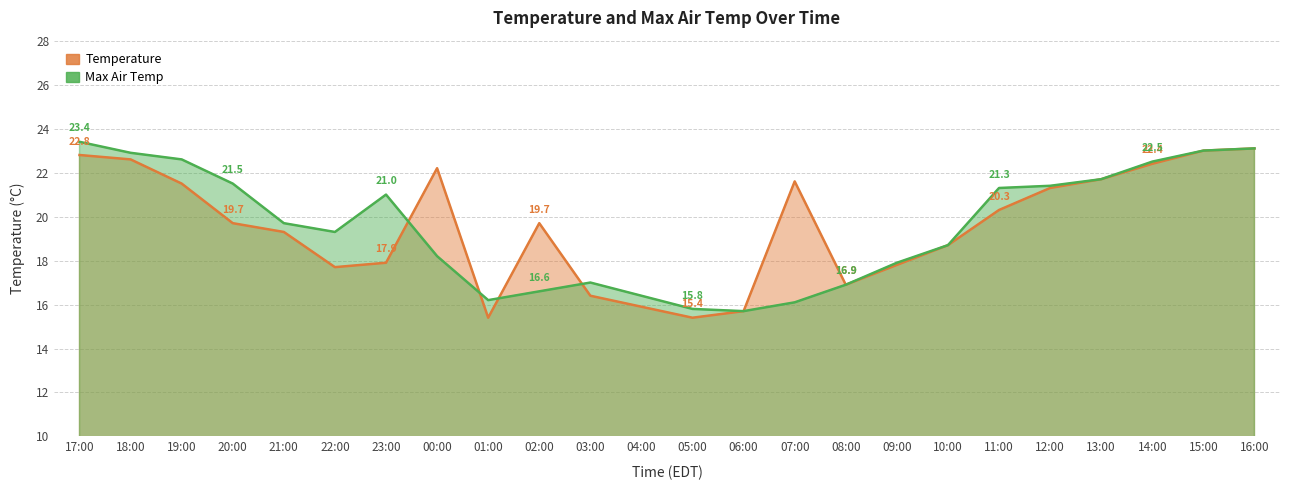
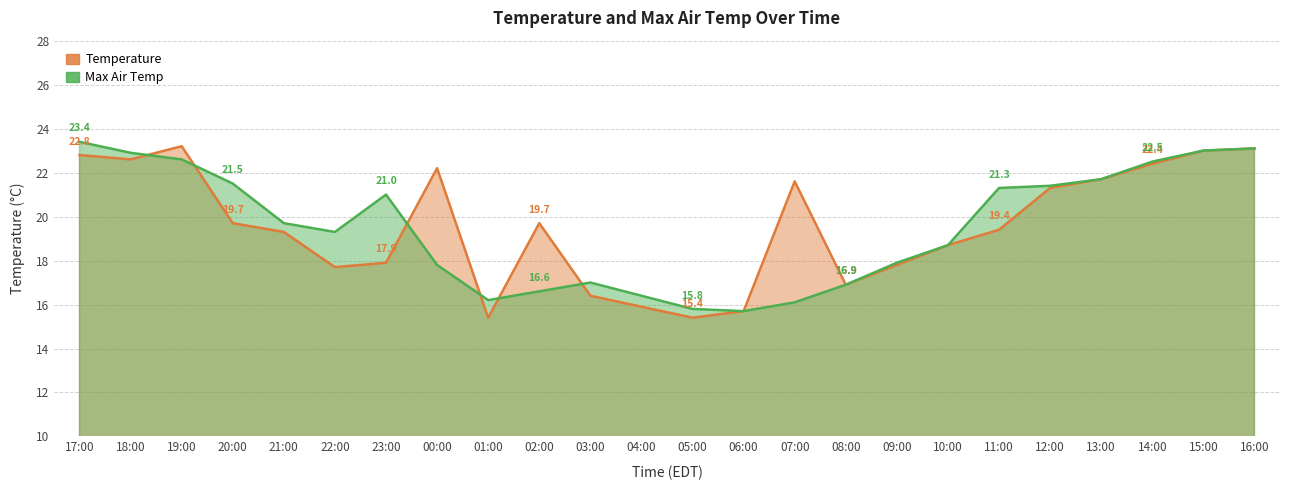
  {
    "Temperature": {
-     "19:00": 21.5,
+     "19:00": 23.2,
      "20:00": 19.7,
      "23:00": 17.9,
      "02:00": 19.7,
-     "11:00": 20.3
+     "11:00": 19.4
    },
    "Max Air Temp": {
      "18:00": 22.9,
      "19:00": 22.6,
      "21:00": 19.7,
      "22:00": 19.3,
-     "00:00": 18.2,
+     "00:00": 17.8,
      "01:00": 16.2,
      "03:00": 17.0,
      "04:00": 16.4,
      "07:00": 16.1
    }
  }
